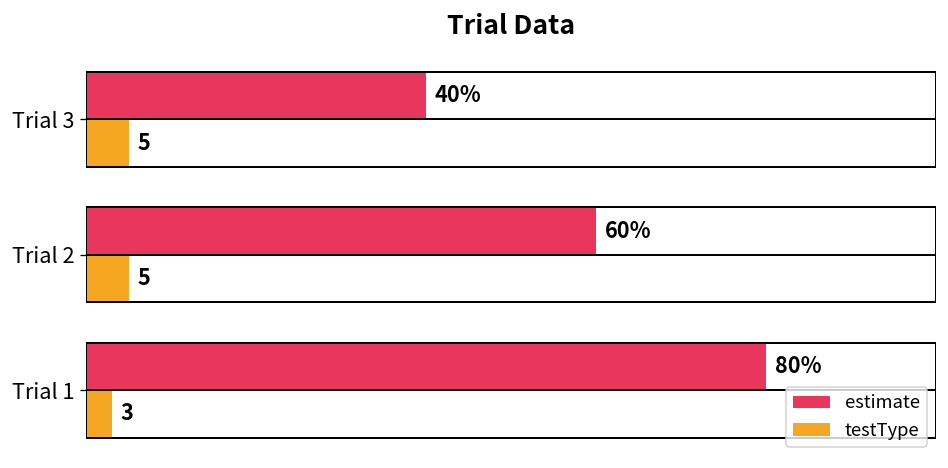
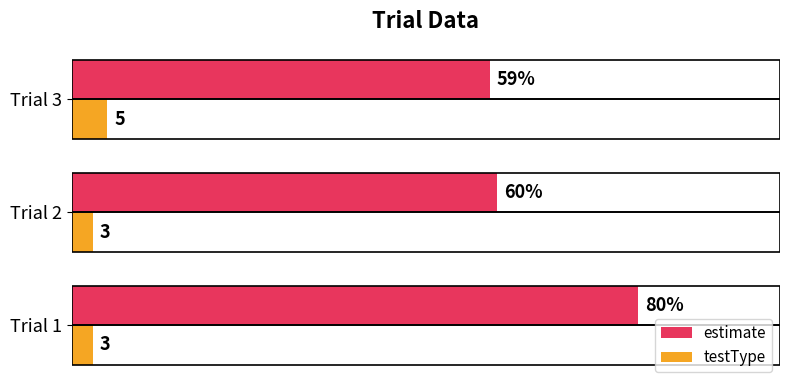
  {
    "estimate": {
-     "Trial 3": "40%",
+     "Trial 3": "59%",
      "Trial 2": "60%",
      "Trial 1": "80%"
    },
    "testType": {
      "Trial 3": "5",
-     "Trial 2": "5",
+     "Trial 2": "3",
      "Trial 1": "3"
    }
  }
